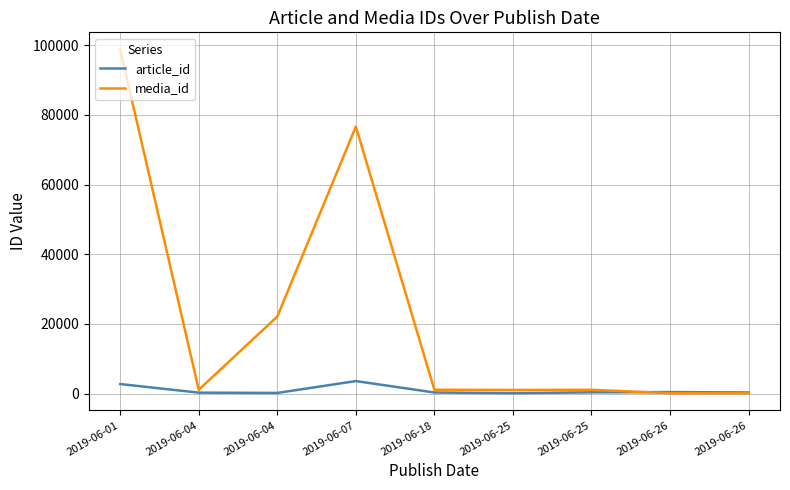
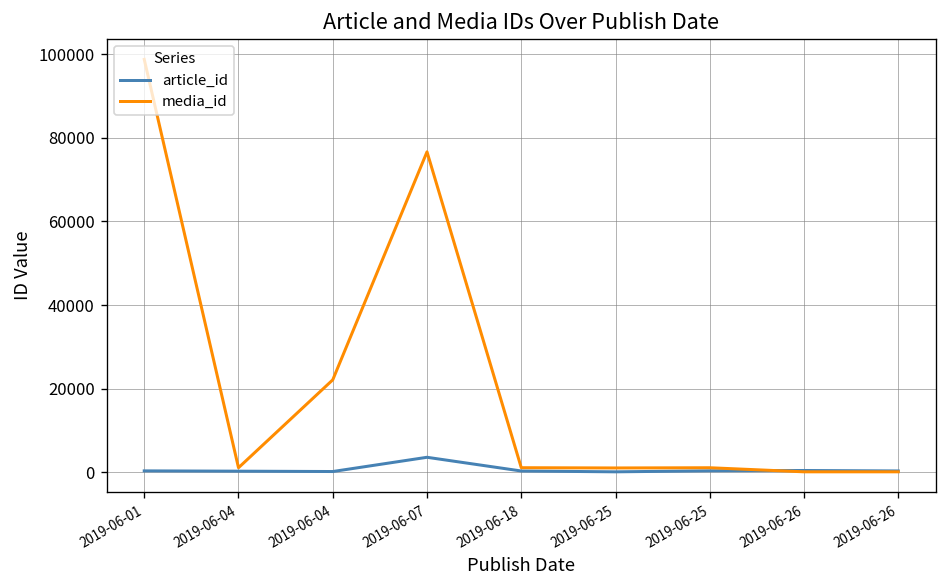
  {
    "article_id": {
-     "2019-06-01": 3000,
+     "2019-06-01": 0,
      "2019-06-07": 4000,
      "2019-06-18": 0
    },
    "media_id": {
      "2019-06-07": 77000,
      "2019-06-18": 1000
    }
  }
